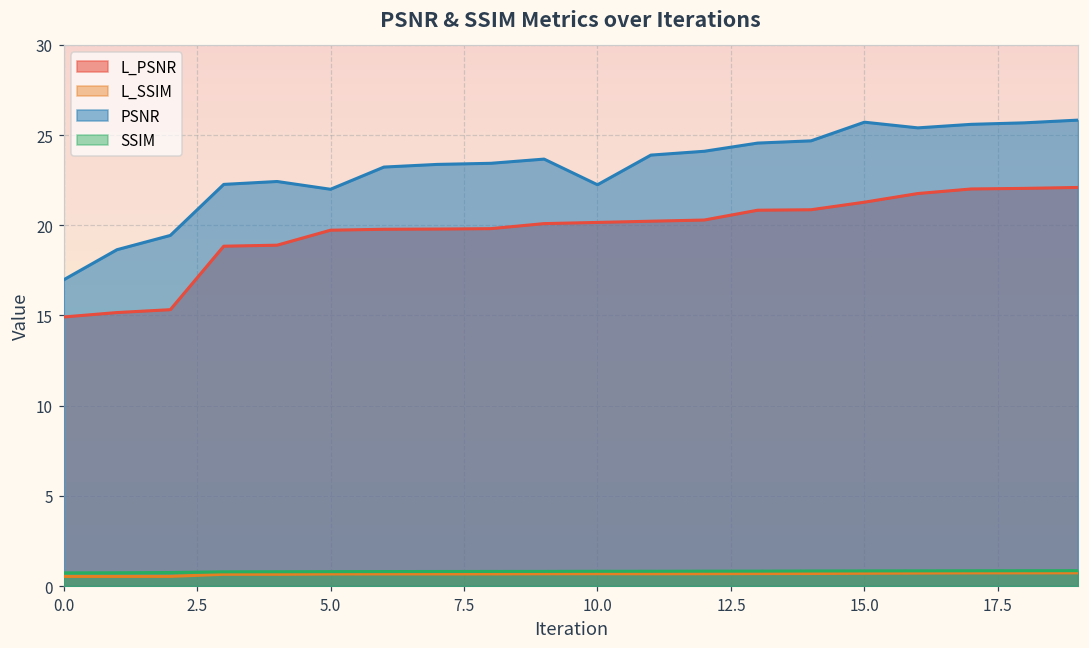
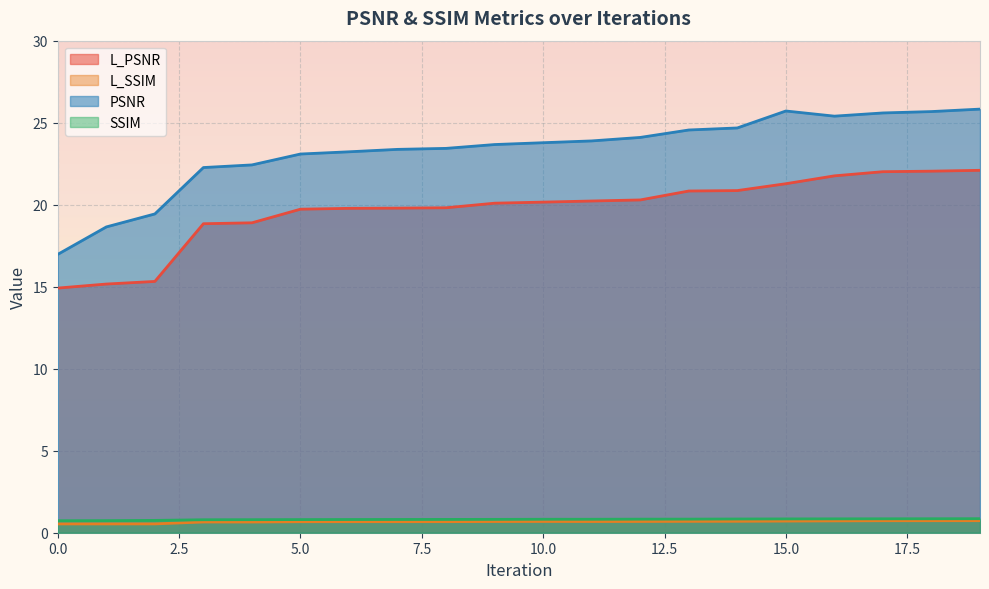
  {
    "PSNR": {
      "0.0": 17.0,
-     "5.0": 22.0,
-     "10.0": 22.2,
+     "5.0": 23.1,
+     "10.0": 23.8,
      "15.0": 25.7
    },
    "SSIM": {
      "0.0": 0.7
    }
  }
